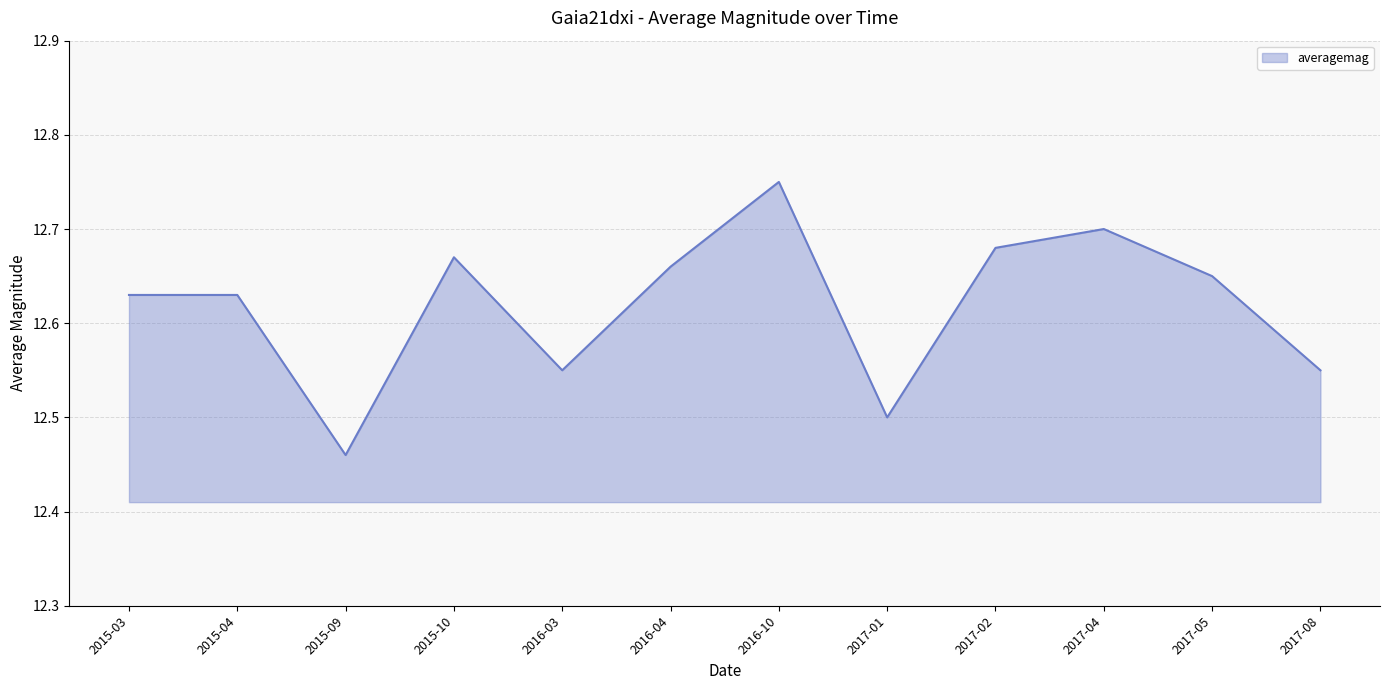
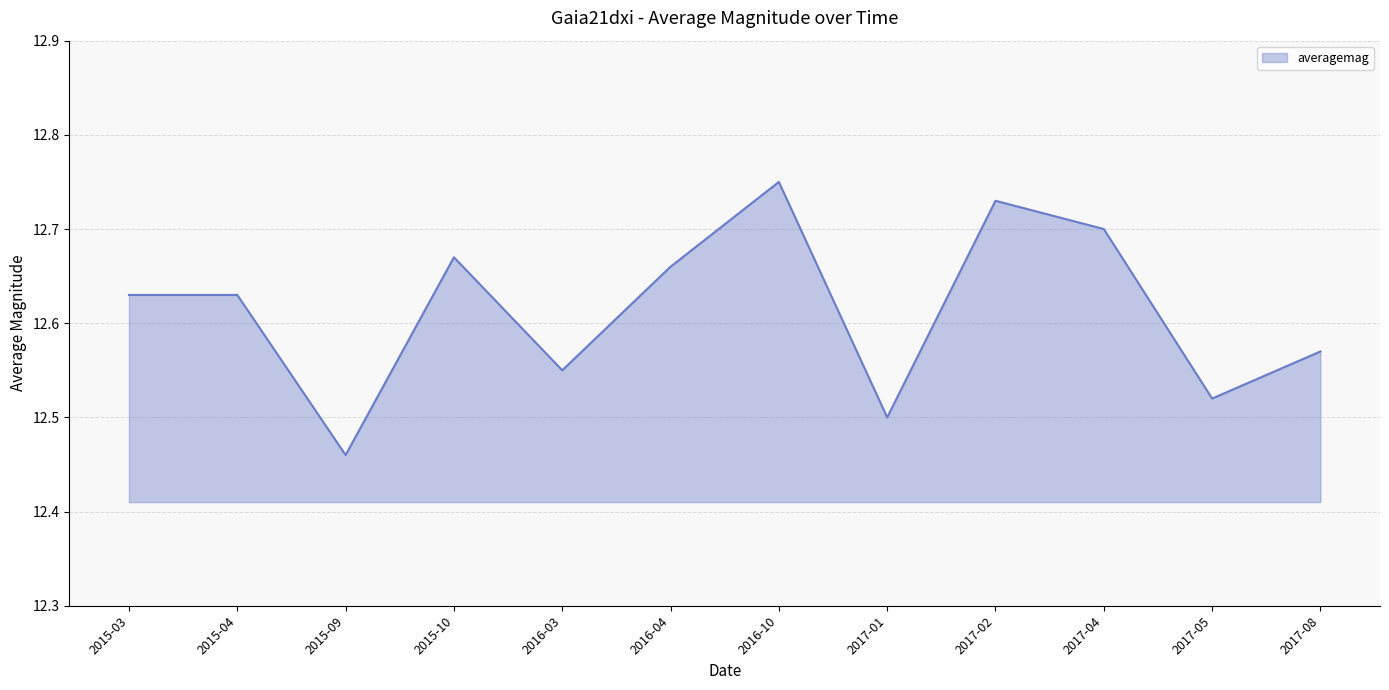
  {
    "2015-03": 12.63,
    "2015-04": 12.63,
    "2015-09": 12.46,
    "2015-10": 12.67,
    "2016-03": 12.55,
    "2016-04": 12.66,
    "2016-10": 12.75,
    "2017-01": 12.50,
-   "2017-02": 12.68,
+   "2017-02": 12.73,
    "2017-04": 12.70,
-   "2017-05": 12.65,
-   "2017-08": 12.55
+   "2017-05": 12.52,
+   "2017-08": 12.57
  }
